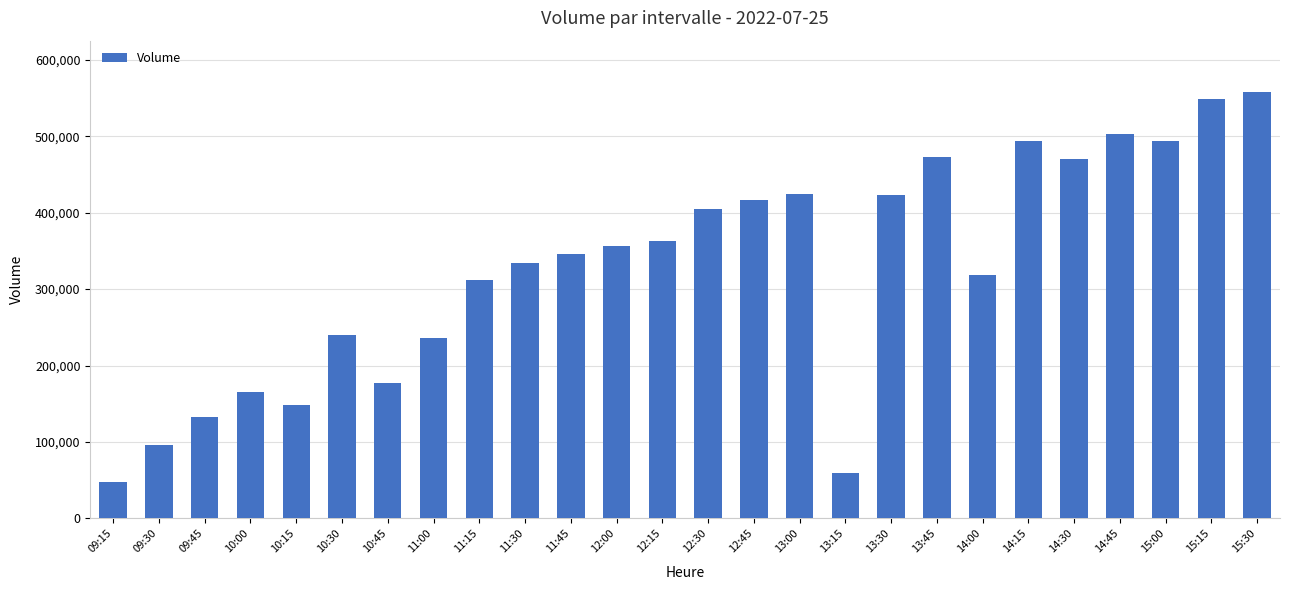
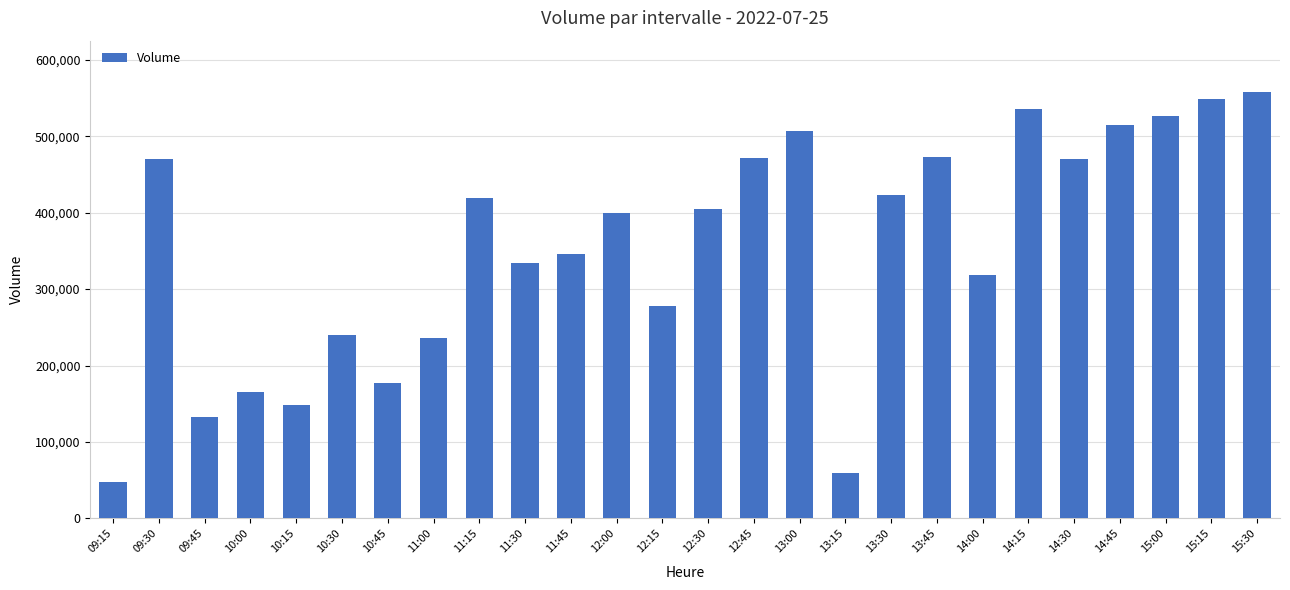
  {
    "09:15": "50,000",
-   "09:30": "100,000",
+   "09:30": "470,000",
    "09:45": "130,000",
    "10:00": "170,000",
    "10:15": "150,000",
    "10:30": "240,000",
    "10:45": "180,000",
    "11:00": "240,000",
-   "11:15": "310,000",
+   "11:15": "420,000",
    "11:30": "330,000",
    "11:45": "350,000",
-   "12:00": "360,000",
-   "12:15": "360,000",
+   "12:00": "400,000",
+   "12:15": "280,000",
    "12:30": "400,000",
-   "12:45": "420,000",
-   "13:00": "420,000",
+   "12:45": "470,000",
+   "13:00": "510,000",
    "13:15": "60,000",
    "13:30": "420,000",
    "13:45": "470,000",
    "14:00": "320,000",
-   "14:15": "490,000",
+   "14:15": "540,000",
    "14:30": "470,000",
-   "14:45": "500,000",
-   "15:00": "490,000",
+   "14:45": "520,000",
+   "15:00": "530,000",
    "15:15": "550,000",
    "15:30": "560,000"
  }
